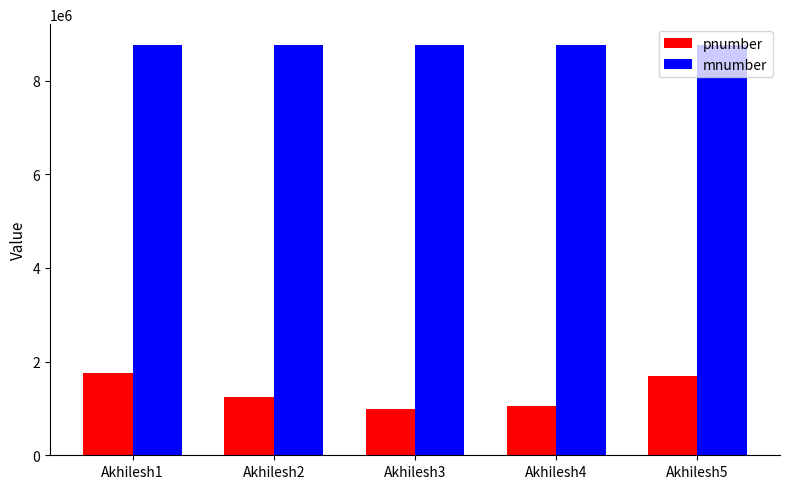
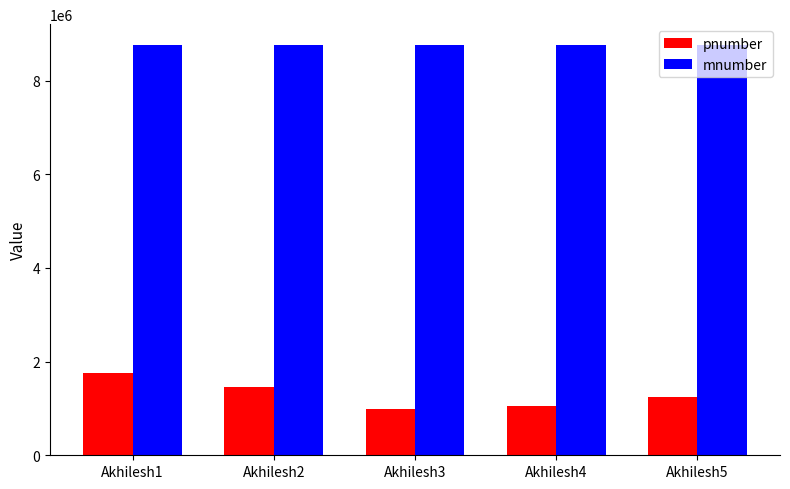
  {
    "pnumber": {
      "Akhilesh1": 1700000,
-     "Akhilesh2": 1200000,
+     "Akhilesh2": 1500000,
      "Akhilesh3": 1000000,
      "Akhilesh4": 1100000,
-     "Akhilesh5": 1700000
+     "Akhilesh5": 1200000
    },
    "mnumber": {
      "Akhilesh1": 8800000,
      "Akhilesh2": 8800000,
      "Akhilesh3": 8800000,
      "Akhilesh4": 8800000
    }
  }
